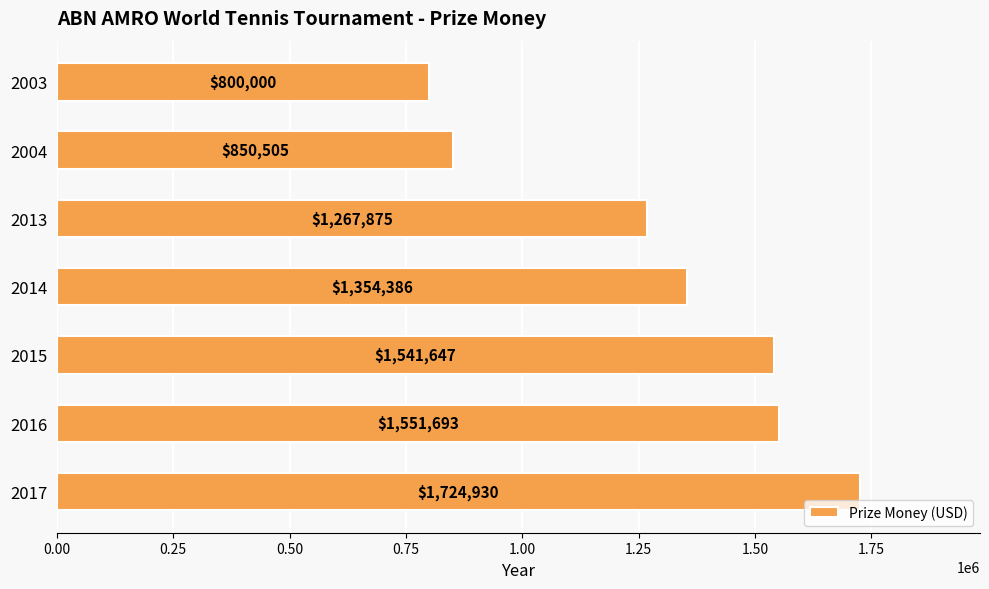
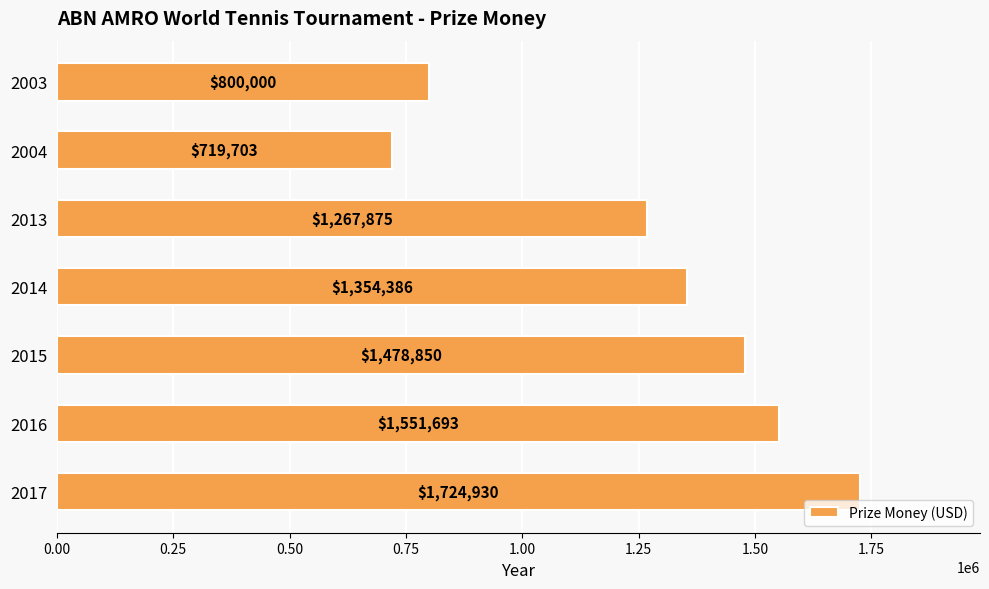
  {
    "2003": "$800,000",
-   "2004": "$850,505",
+   "2004": "$719,703",
    "2013": "$1,267,875",
    "2014": "$1,354,386",
-   "2015": "$1,541,647",
+   "2015": "$1,478,850",
    "2016": "$1,551,693",
    "2017": "$1,724,930"
  }
